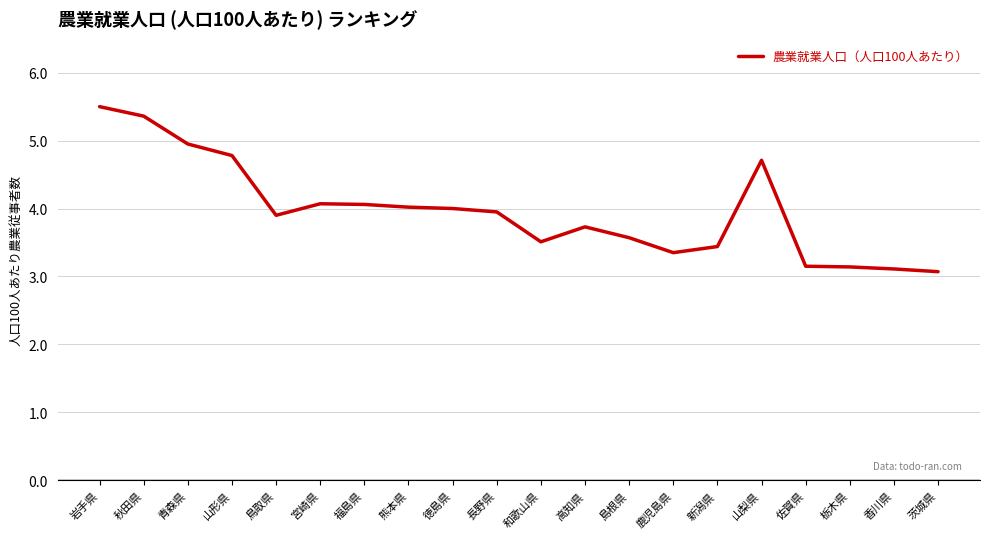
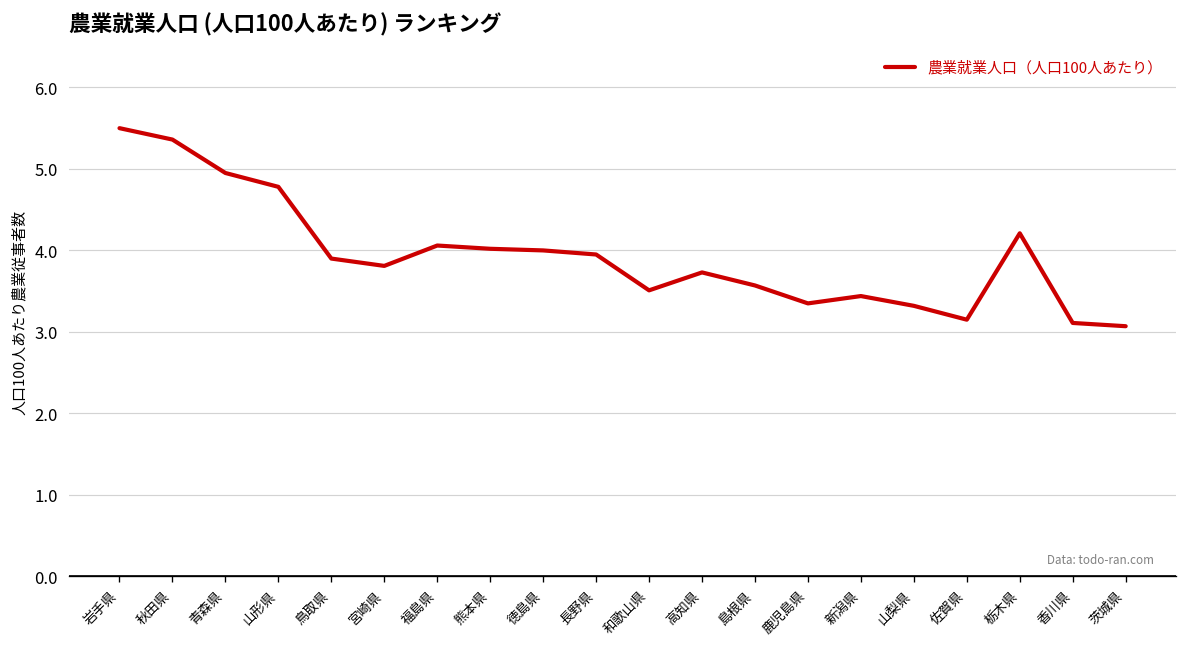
  {
    "岩手県": 5.5,
    "秋田県": 5.4,
    "青森県": 5.0,
    "山形県": 4.8,
    "鳥取県": 3.9,
-   "宮崎県": 4.1,
+   "宮崎県": 3.8,
    "福島県": 4.1,
    "熊本県": 4.0,
    "徳島県": 4.0,
    "長野県": 4.0,
    "和歌山県": 3.5,
    "高知県": 3.7,
    "島根県": 3.6,
    "鹿児島県": 3.4,
    "新潟県": 3.4,
-   "山梨県": 4.7,
+   "山梨県": 3.3,
    "佐賀県": 3.2,
-   "栃木県": 3.1,
+   "栃木県": 4.2,
    "香川県": 3.1,
    "茨城県": 3.1
  }
